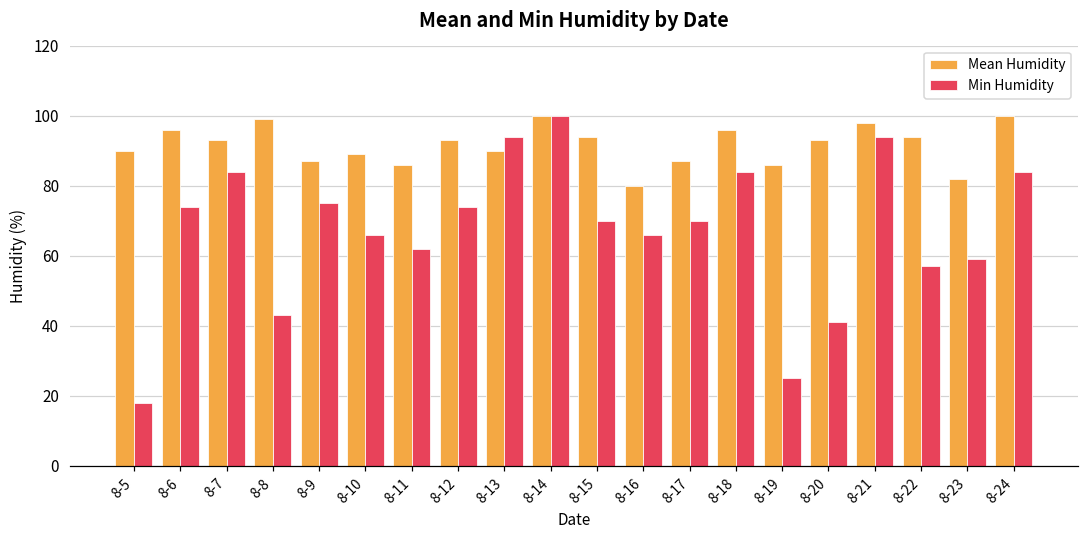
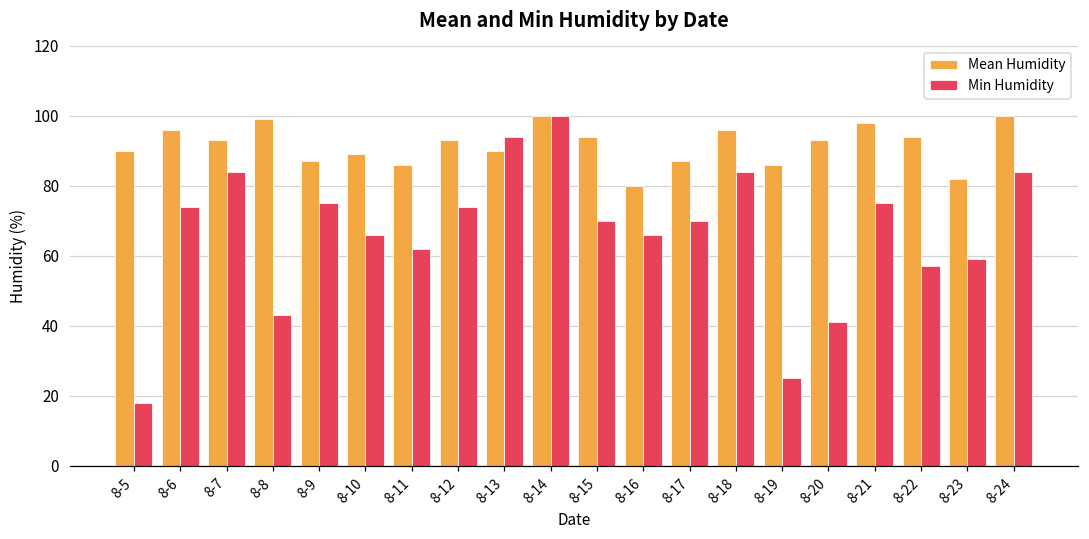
  {
    "Mean Humidity": {
      "8-5": 90,
      "8-6": 96,
      "8-7": 93,
      "8-8": 99,
      "8-9": 87,
      "8-10": 89,
      "8-11": 86,
      "8-12": 93,
      "8-13": 90,
      "8-14": 100,
      "8-15": 94,
      "8-16": 80,
      "8-17": 87,
      "8-18": 96,
      "8-19": 86,
      "8-20": 93,
      "8-21": 98,
      "8-22": 94,
      "8-23": 82,
      "8-24": 100
    },
    "Min Humidity": {
      "8-5": 18,
      "8-6": 74,
      "8-7": 84,
      "8-8": 43,
      "8-9": 75,
      "8-10": 66,
      "8-11": 62,
      "8-12": 74,
      "8-13": 94,
      "8-14": 100,
      "8-15": 70,
      "8-16": 66,
      "8-17": 70,
      "8-18": 84,
      "8-19": 25,
      "8-20": 41,
-     "8-21": 94,
+     "8-21": 75,
      "8-22": 57,
      "8-23": 59,
      "8-24": 84
    }
  }
